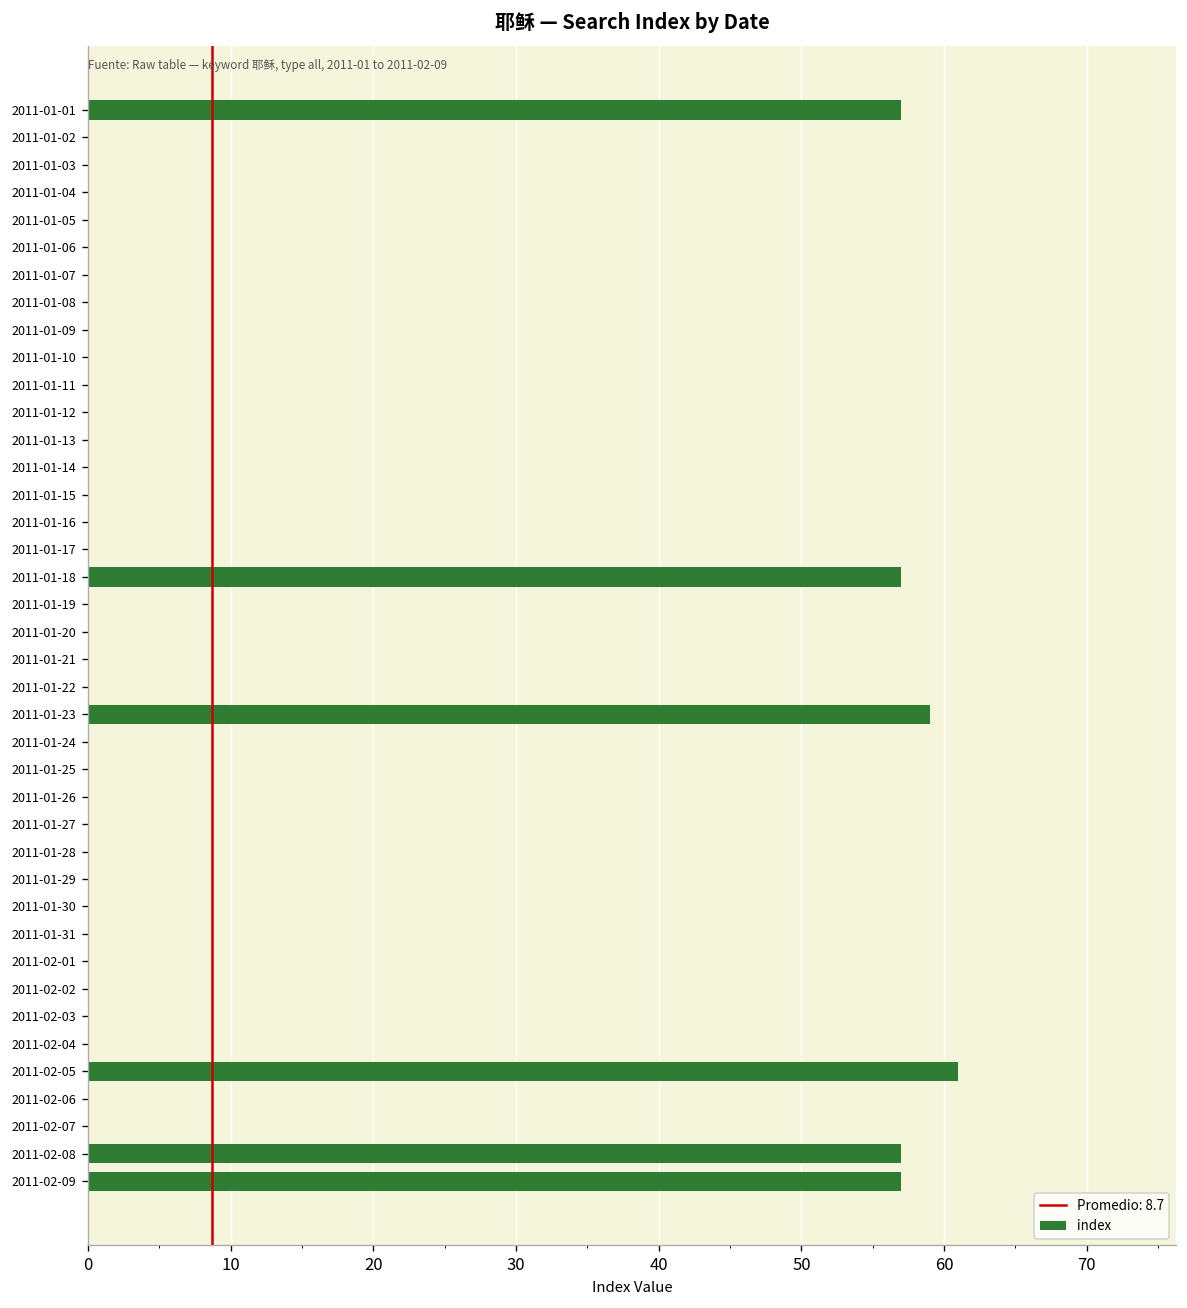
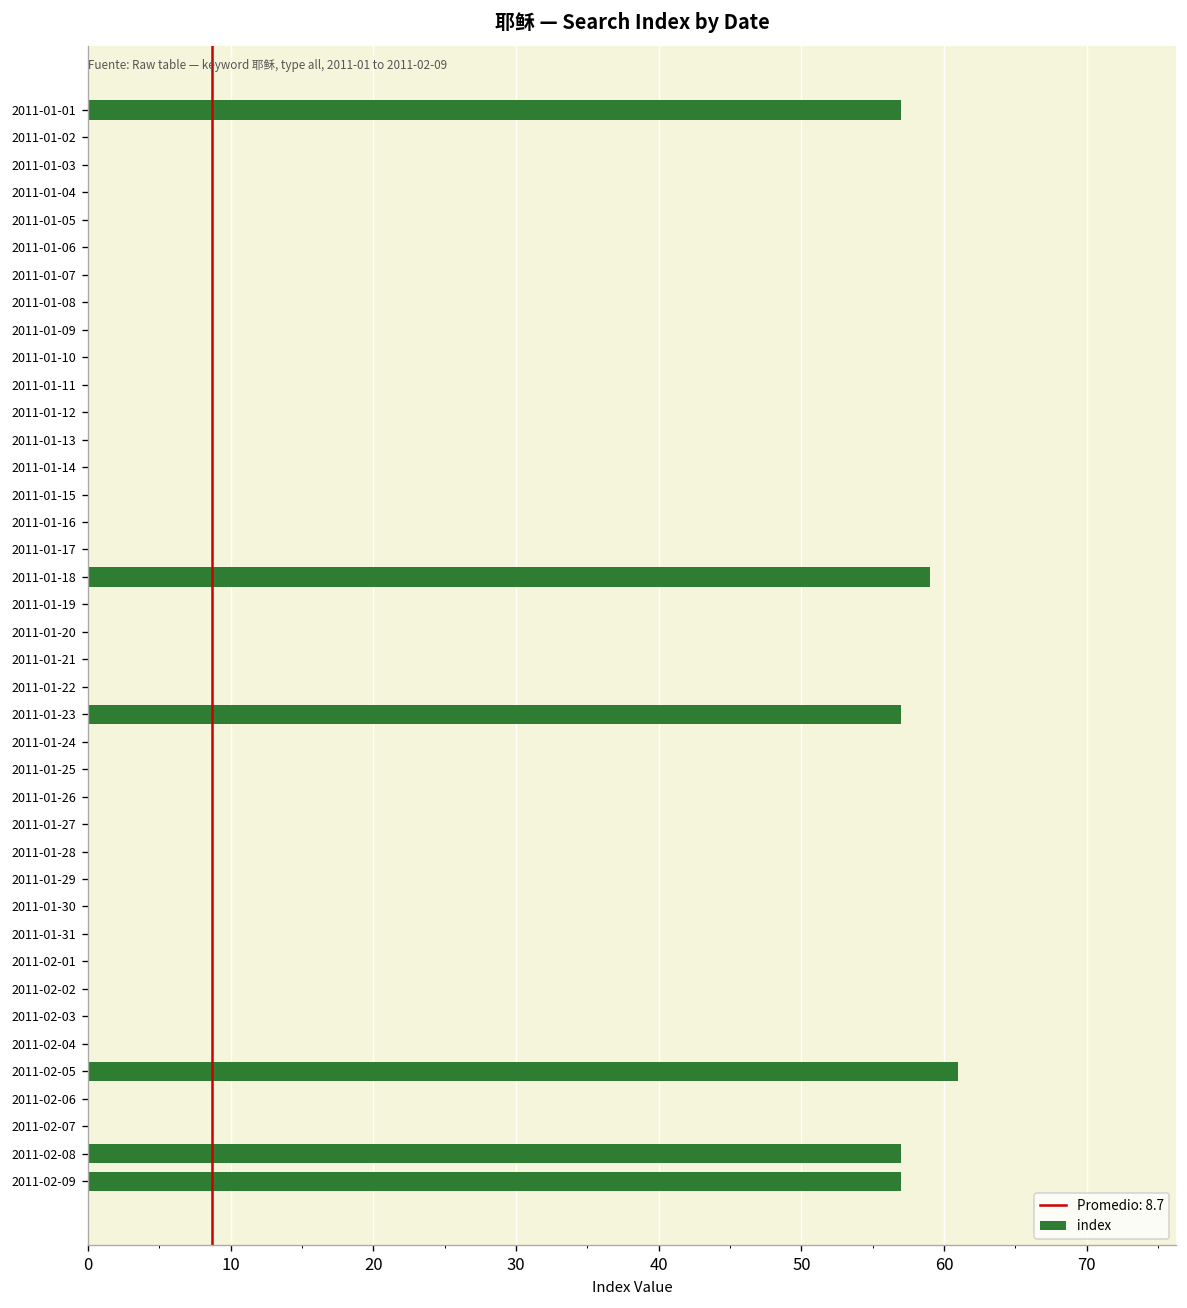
  {
    "2011-01-01": 57,
    "2011-01-02": 0,
    "2011-01-03": 0,
    "2011-01-04": 0,
    "2011-01-05": 0,
    "2011-01-06": 0,
    "2011-01-07": 0,
    "2011-01-08": 0,
    "2011-01-09": 0,
    "2011-01-10": 0,
    "2011-01-11": 0,
    "2011-01-12": 0,
    "2011-01-13": 0,
    "2011-01-14": 0,
    "2011-01-15": 0,
    "2011-01-16": 0,
    "2011-01-17": 0,
-   "2011-01-18": 57,
+   "2011-01-18": 59,
    "2011-01-19": 0,
    "2011-01-20": 0,
    "2011-01-21": 0,
    "2011-01-22": 0,
-   "2011-01-23": 59,
+   "2011-01-23": 57,
    "2011-01-24": 0,
    "2011-01-25": 0,
    "2011-01-26": 0,
    "2011-01-27": 0,
    "2011-01-28": 0,
    "2011-01-29": 0,
    "2011-01-30": 0,
    "2011-01-31": 0,
    "2011-02-01": 0,
    "2011-02-02": 0,
    "2011-02-03": 0,
    "2011-02-04": 0,
    "2011-02-05": 61,
    "2011-02-06": 0,
    "2011-02-07": 0,
    "2011-02-08": 57,
    "2011-02-09": 57
  }
